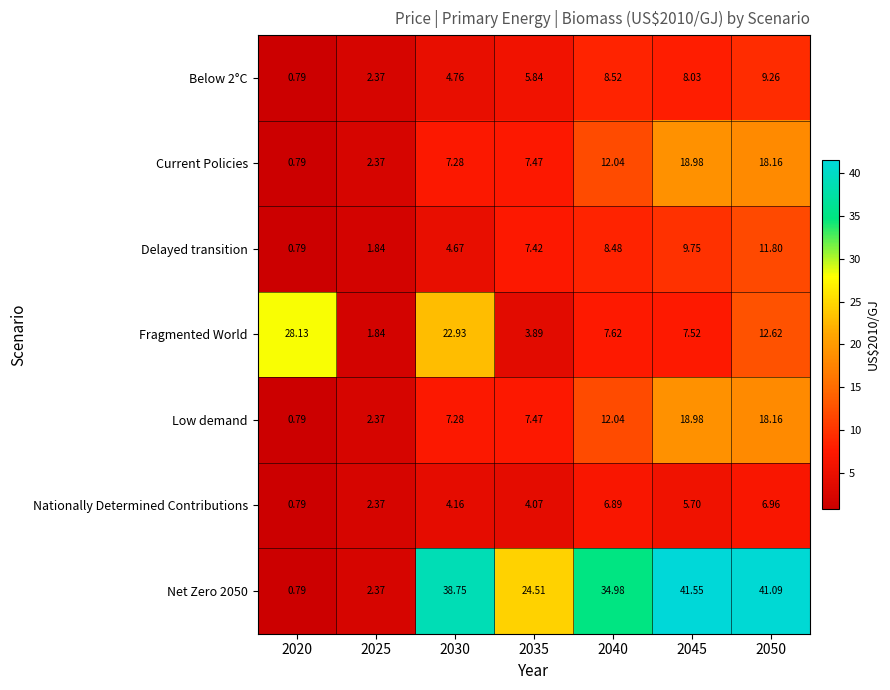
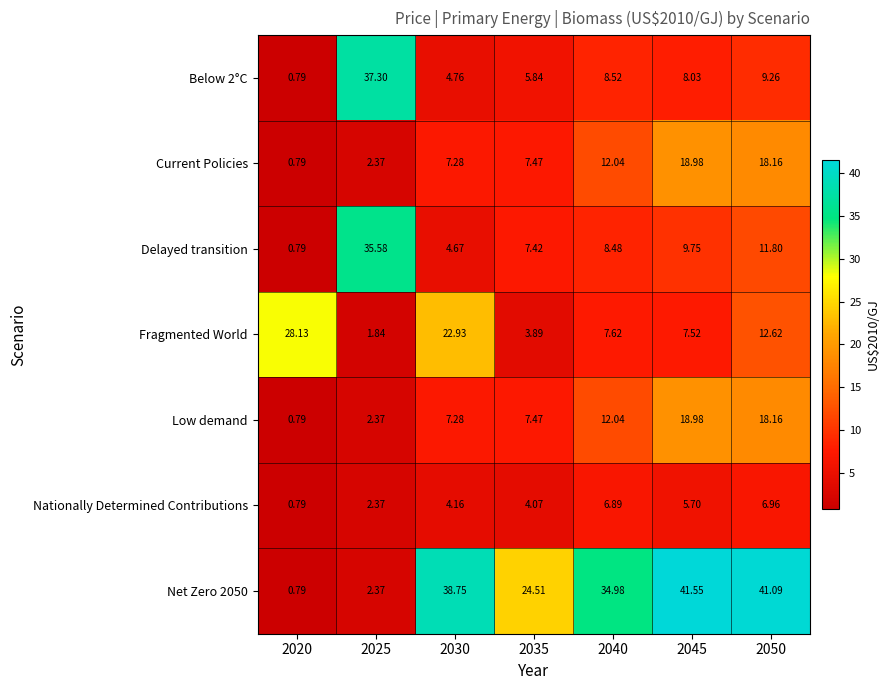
  {
    "Below 2°C": {
      "2020": 0.79,
-     "2025": 2.37,
+     "2025": 37.30,
      "2030": 4.76,
      "2035": 5.84,
      "2040": 8.52,
      "2045": 8.03,
      "2050": 9.26
    },
    "Current Policies": {
      "2020": 0.79,
      "2025": 2.37,
      "2030": 7.28,
      "2035": 7.47,
      "2040": 12.04,
      "2045": 18.98,
      "2050": 18.16
    },
    "Delayed transition": {
      "2020": 0.79,
-     "2025": 1.84,
+     "2025": 35.58,
      "2030": 4.67,
      "2035": 7.42,
      "2040": 8.48,
      "2045": 9.75,
      "2050": 11.80
    },
    "Fragmented World": {
      "2020": 28.13,
      "2025": 1.84,
      "2030": 22.93,
      "2035": 3.89,
      "2040": 7.62,
      "2045": 7.52,
      "2050": 12.62
    },
    "Low demand": {
      "2020": 0.79,
      "2025": 2.37,
      "2030": 7.28,
      "2035": 7.47,
      "2040": 12.04,
      "2045": 18.98,
      "2050": 18.16
    },
    "Nationally Determined Contributions": {
      "2020": 0.79,
      "2025": 2.37,
      "2030": 4.16,
      "2035": 4.07,
      "2040": 6.89,
      "2045": 5.70,
      "2050": 6.96
    },
    "Net Zero 2050": {
      "2020": 0.79,
      "2025": 2.37,
      "2030": 38.75,
      "2035": 24.51,
      "2040": 34.98,
      "2045": 41.55,
      "2050": 41.09
    }
  }
